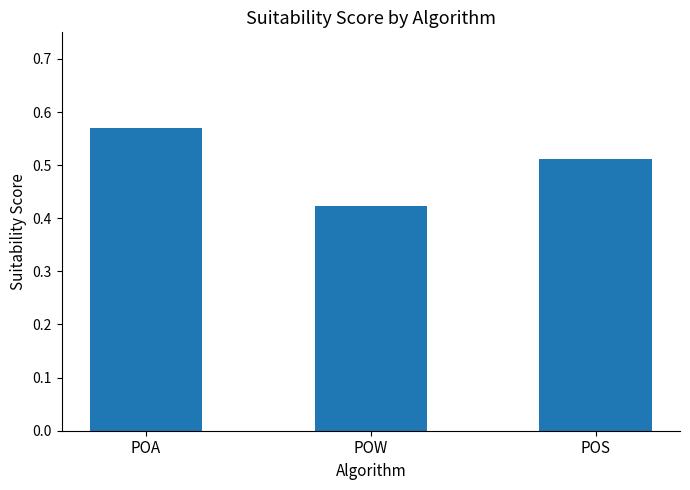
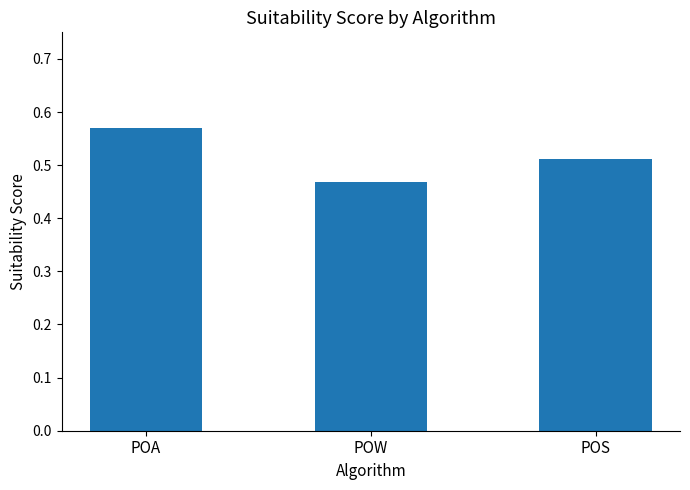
  {
    "POA": 0.57,
-   "POW": 0.42,
+   "POW": 0.47,
    "POS": 0.51
  }
